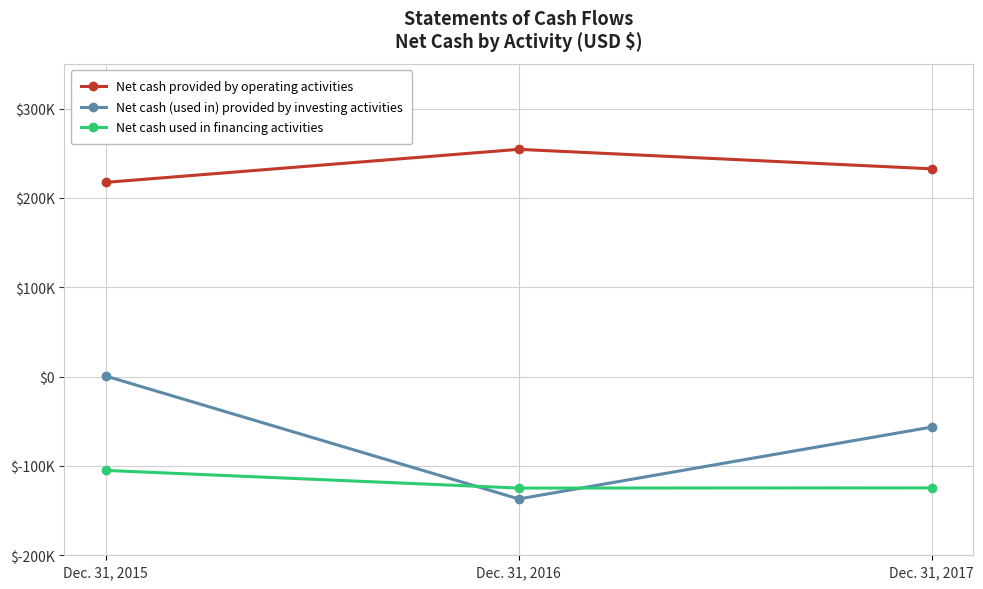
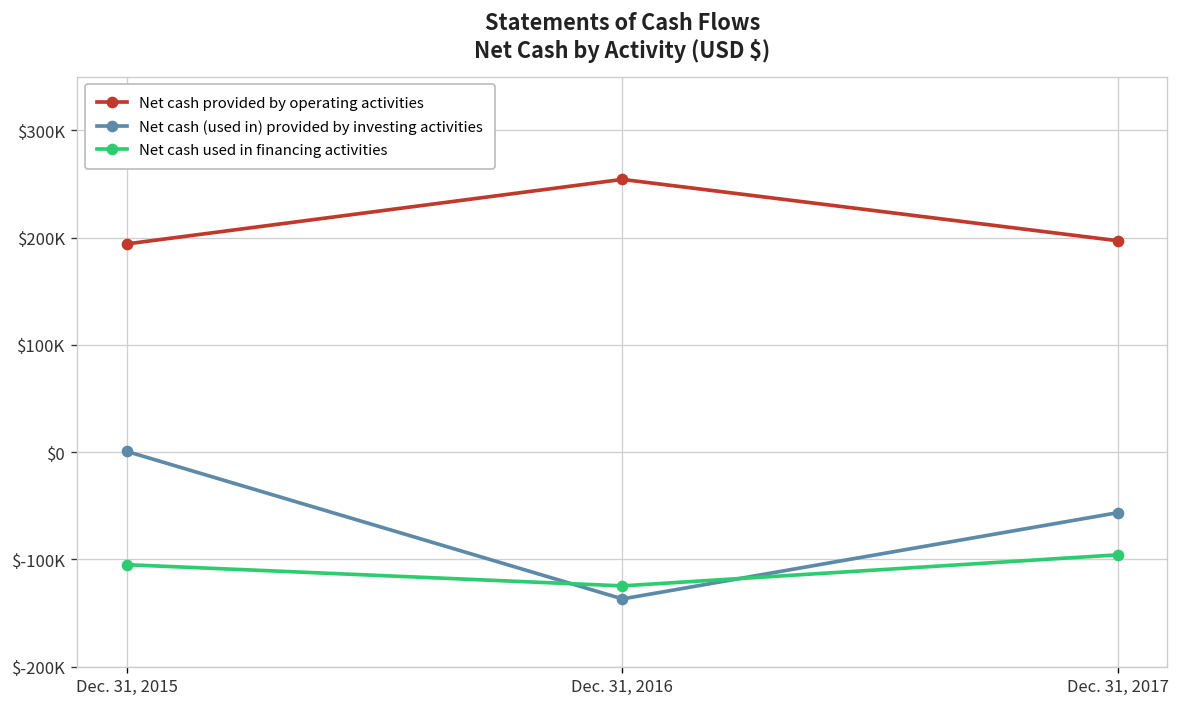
  {
    "Net cash provided by operating activities": {
-     "Dec. 31, 2015": "$220000",
+     "Dec. 31, 2015": "$190000",
      "Dec. 31, 2016": "$250000",
-     "Dec. 31, 2017": "$230000"
+     "Dec. 31, 2017": "$200000"
    },
    "Net cash (used in) provided by investing activities": {
      "Dec. 31, 2015": "$0",
      "Dec. 31, 2016": "$-140000",
      "Dec. 31, 2017": "$-60000"
    },
    "Net cash used in financing activities": {
      "Dec. 31, 2015": "$-110000",
      "Dec. 31, 2016": "$-120000",
-     "Dec. 31, 2017": "$-120000"
+     "Dec. 31, 2017": "$-100000"
    }
  }
